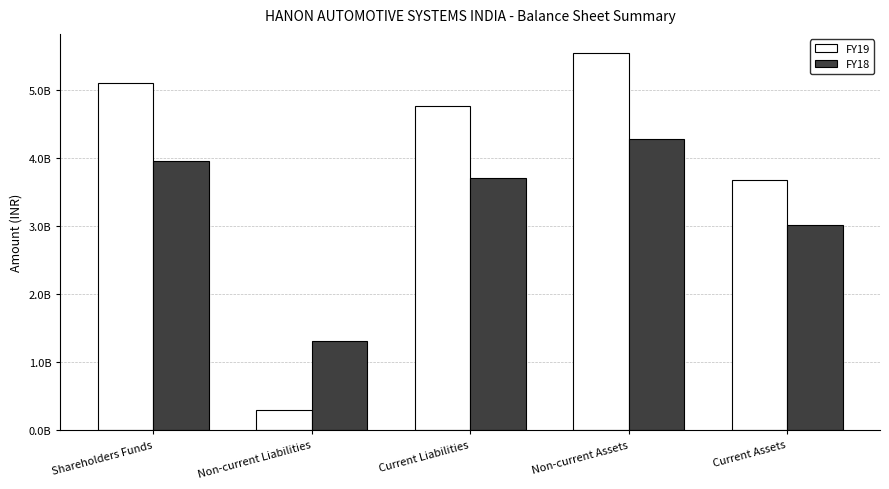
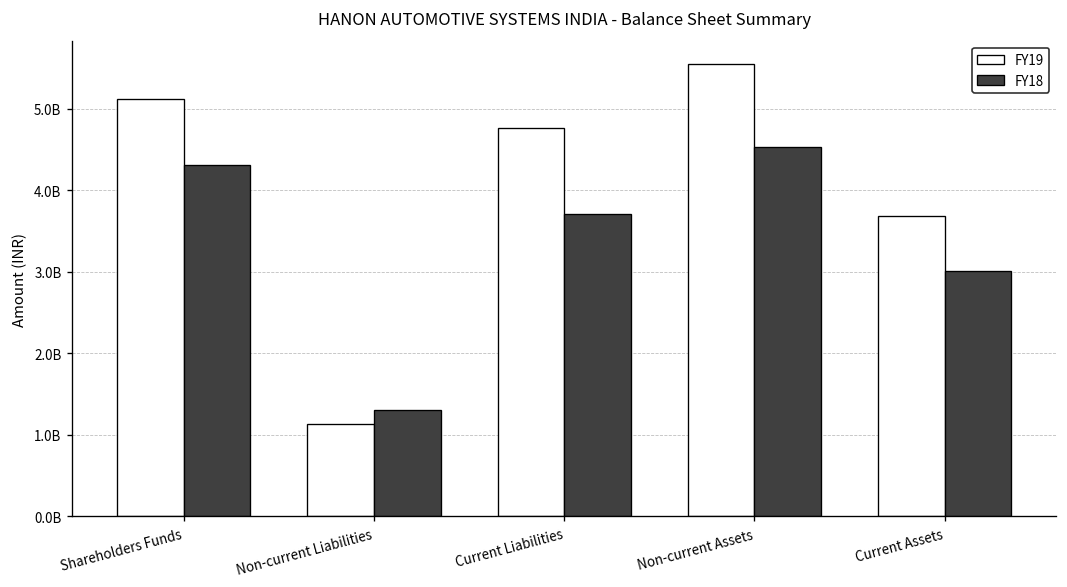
  {
    "FY19": {
      "Shareholders Funds": 5100000000,
-     "Non-current Liabilities": 300000000,
+     "Non-current Liabilities": 1100000000,
      "Current Liabilities": 4800000000,
      "Non-current Assets": 5600000000,
      "Current Assets": 3700000000
    },
    "FY18": {
-     "Shareholders Funds": 4000000000,
+     "Shareholders Funds": 4300000000,
      "Non-current Liabilities": 1300000000,
      "Current Liabilities": 3700000000,
-     "Non-current Assets": 4300000000,
+     "Non-current Assets": 4500000000,
      "Current Assets": 3000000000
    }
  }
